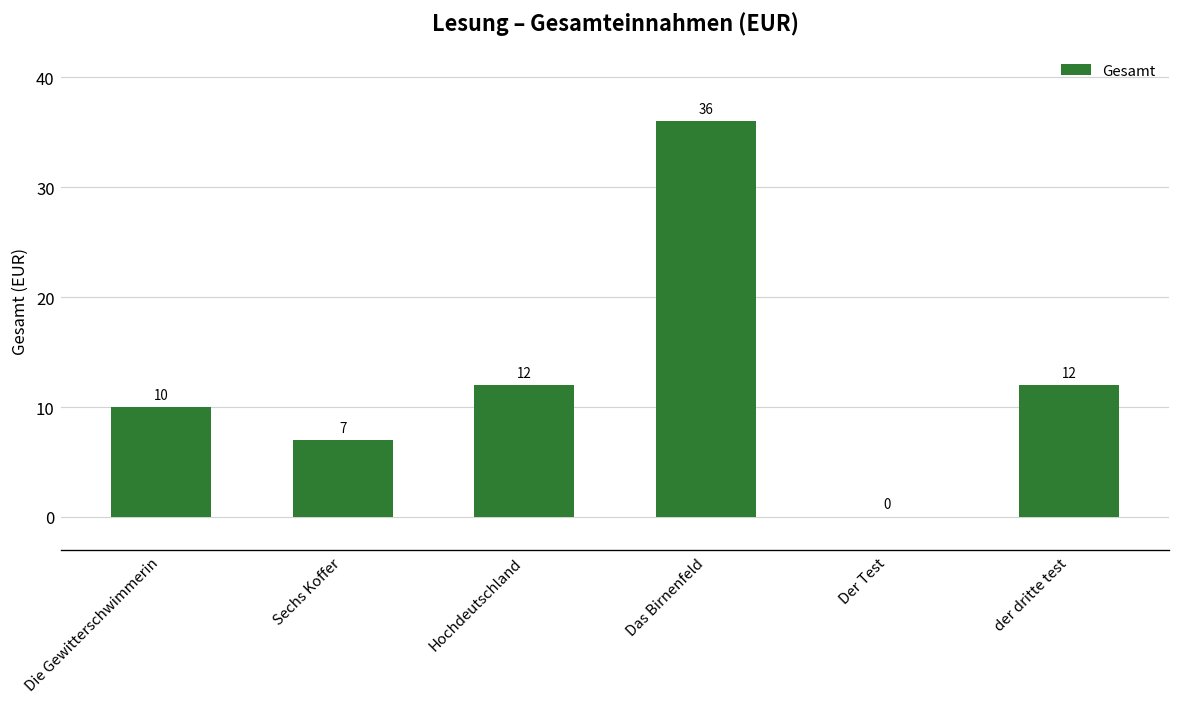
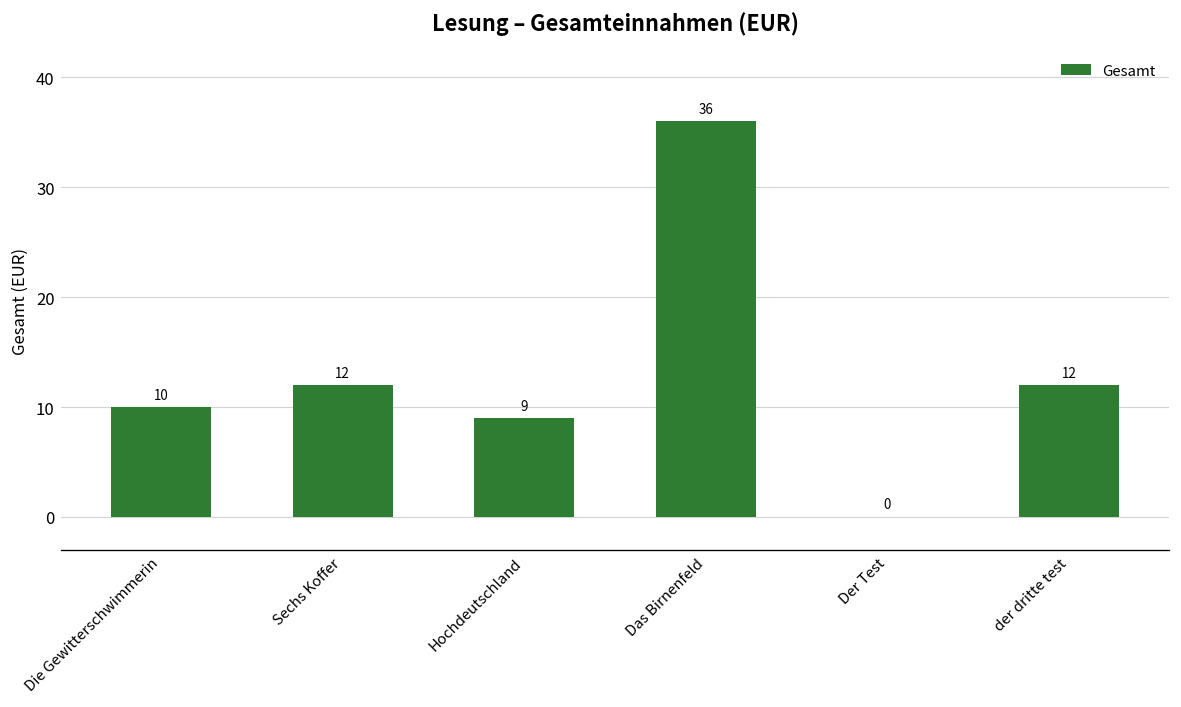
  {
    "Die Gewitterschwimmerin": 10,
-   "Sechs Koffer": 7,
-   "Hochdeutschland": 12,
+   "Sechs Koffer": 12,
+   "Hochdeutschland": 9,
    "Das Birnenfeld": 36,
    "Der Test": 0,
    "der dritte test": 12
  }
